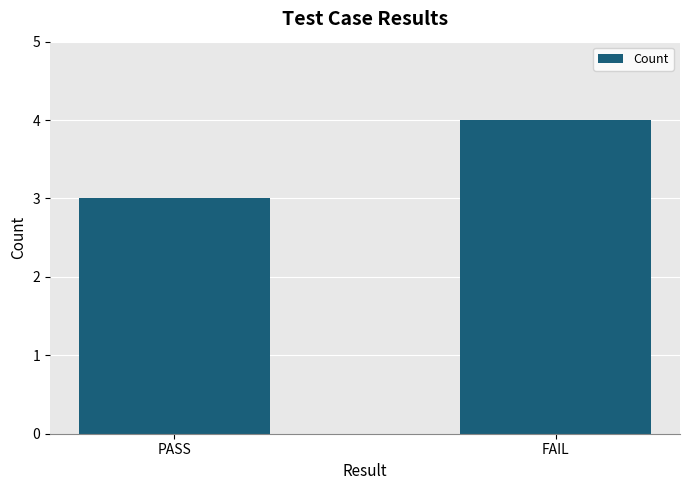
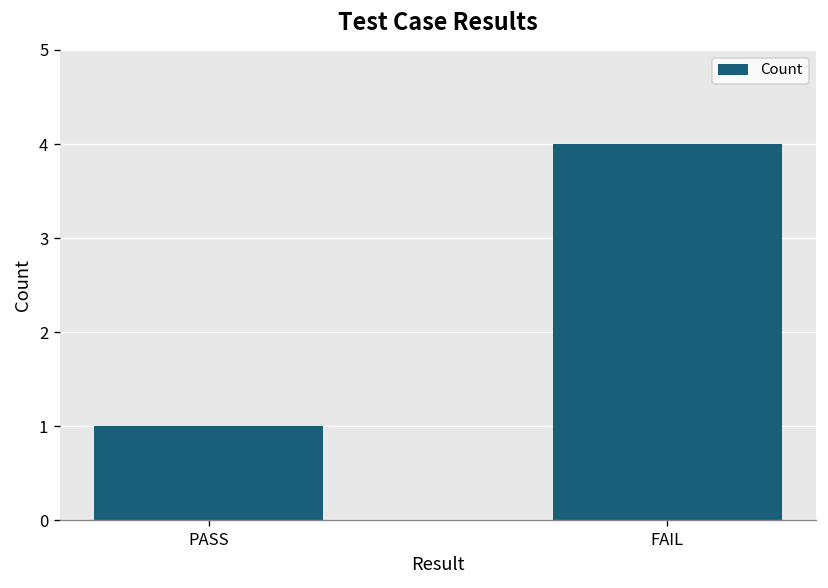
  {
-   "PASS": 3,
+   "PASS": 1,
    "FAIL": 4
  }
